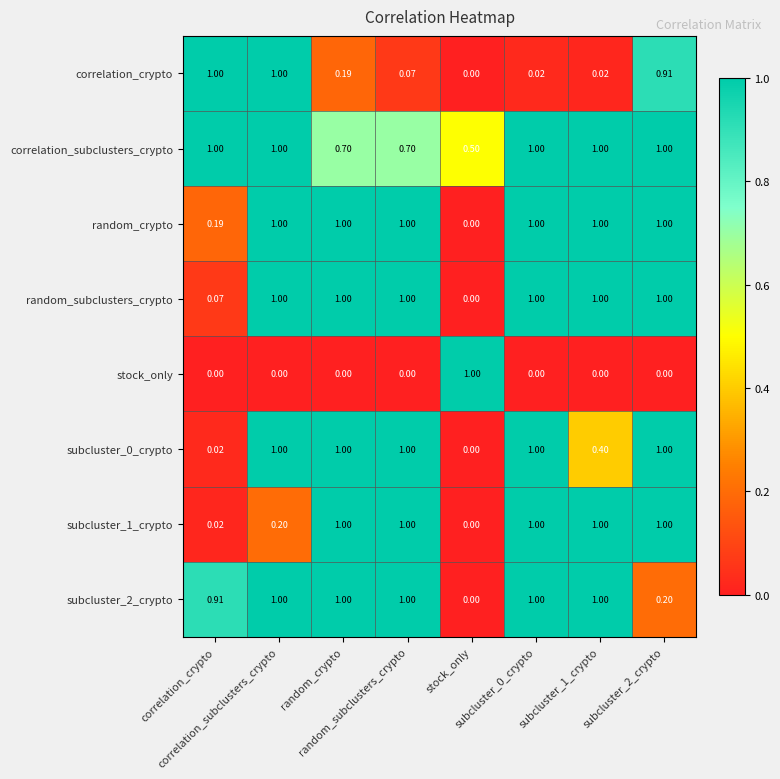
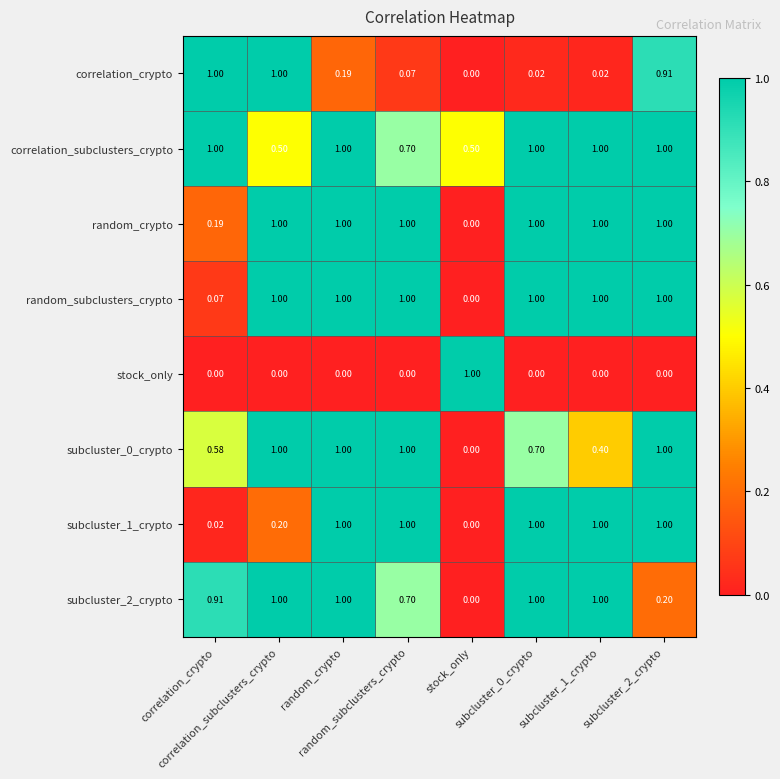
  {
    "correlation_crypto": {
      "correlation_crypto": 1.00,
      "correlation_subclusters_crypto": 1.00,
      "random_crypto": 0.19,
      "random_subclusters_crypto": 0.07,
      "stock_only": 0.00,
      "subcluster_0_crypto": 0.02,
      "subcluster_1_crypto": 0.02,
      "subcluster_2_crypto": 0.91
    },
    "correlation_subclusters_crypto": {
      "correlation_crypto": 1.00,
-     "correlation_subclusters_crypto": 1.00,
-     "random_crypto": 0.70,
+     "correlation_subclusters_crypto": 0.50,
+     "random_crypto": 1.00,
      "random_subclusters_crypto": 0.70,
      "stock_only": 0.50,
      "subcluster_0_crypto": 1.00,
      "subcluster_1_crypto": 1.00,
      "subcluster_2_crypto": 1.00
    },
    "random_crypto": {
      "correlation_crypto": 0.19,
      "correlation_subclusters_crypto": 1.00,
      "random_crypto": 1.00,
      "random_subclusters_crypto": 1.00,
      "stock_only": 0.00,
      "subcluster_0_crypto": 1.00,
      "subcluster_1_crypto": 1.00,
      "subcluster_2_crypto": 1.00
    },
    "random_subclusters_crypto": {
      "correlation_crypto": 0.07,
      "correlation_subclusters_crypto": 1.00,
      "random_crypto": 1.00,
      "random_subclusters_crypto": 1.00,
      "stock_only": 0.00,
      "subcluster_0_crypto": 1.00,
      "subcluster_1_crypto": 1.00,
      "subcluster_2_crypto": 1.00
    },
    "stock_only": {
      "correlation_crypto": 0.00,
      "correlation_subclusters_crypto": 0.00,
      "random_crypto": 0.00,
      "random_subclusters_crypto": 0.00,
      "stock_only": 1.00,
      "subcluster_0_crypto": 0.00,
      "subcluster_1_crypto": 0.00,
      "subcluster_2_crypto": 0.00
    },
    "subcluster_0_crypto": {
-     "correlation_crypto": 0.02,
+     "correlation_crypto": 0.58,
      "correlation_subclusters_crypto": 1.00,
      "random_crypto": 1.00,
      "random_subclusters_crypto": 1.00,
      "stock_only": 0.00,
-     "subcluster_0_crypto": 1.00,
+     "subcluster_0_crypto": 0.70,
      "subcluster_1_crypto": 0.40,
      "subcluster_2_crypto": 1.00
    },
    "subcluster_1_crypto": {
      "correlation_crypto": 0.02,
      "correlation_subclusters_crypto": 0.20,
      "random_crypto": 1.00,
      "random_subclusters_crypto": 1.00,
      "stock_only": 0.00,
      "subcluster_0_crypto": 1.00,
      "subcluster_1_crypto": 1.00,
      "subcluster_2_crypto": 1.00
    },
    "subcluster_2_crypto": {
      "correlation_crypto": 0.91,
      "correlation_subclusters_crypto": 1.00,
      "random_crypto": 1.00,
-     "random_subclusters_crypto": 1.00,
+     "random_subclusters_crypto": 0.70,
      "stock_only": 0.00,
      "subcluster_0_crypto": 1.00,
      "subcluster_1_crypto": 1.00,
      "subcluster_2_crypto": 0.20
    }
  }
